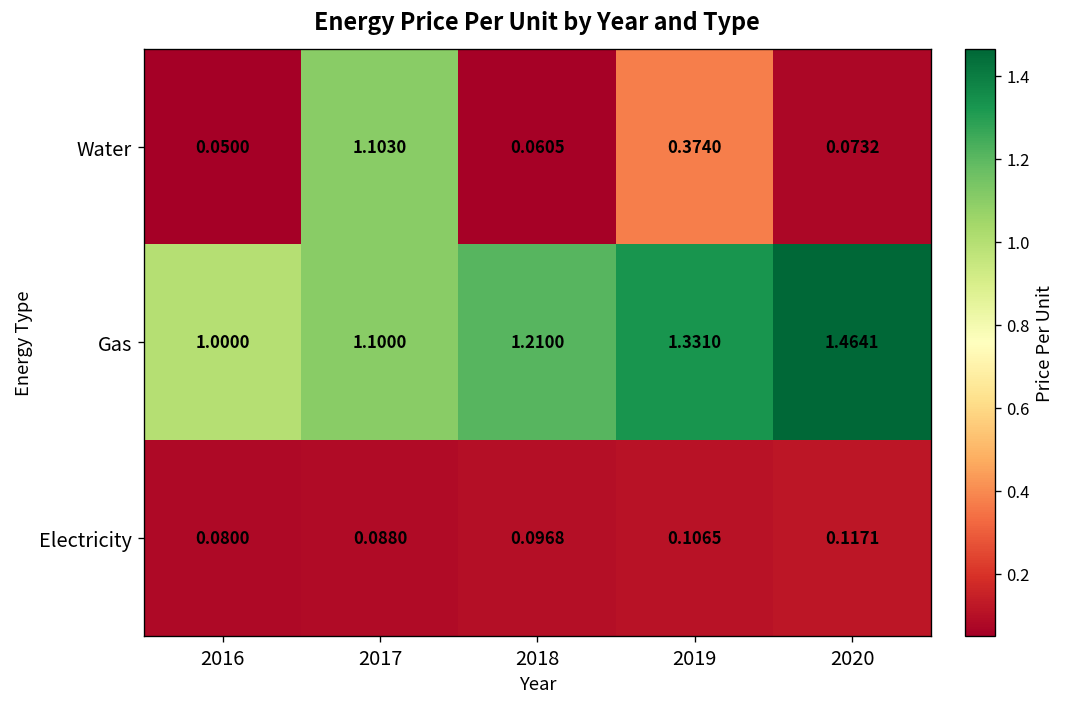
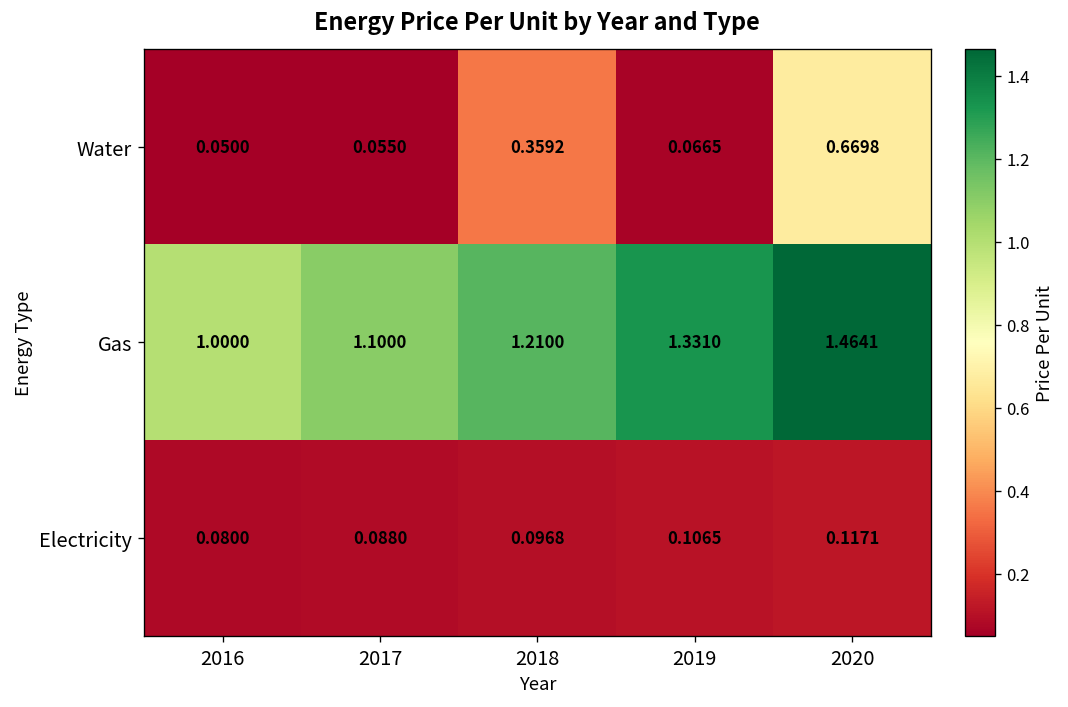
  {
    "Water": {
      "2016": 0.0500,
-     "2017": 1.1030,
-     "2018": 0.0605,
-     "2019": 0.3740,
-     "2020": 0.0732
+     "2017": 0.0550,
+     "2018": 0.3592,
+     "2019": 0.0665,
+     "2020": 0.6698
    },
    "Gas": {
      "2016": 1.0000,
      "2017": 1.1000,
      "2018": 1.2100,
      "2019": 1.3310,
      "2020": 1.4641
    },
    "Electricity": {
      "2016": 0.0800,
      "2017": 0.0880,
      "2018": 0.0968,
      "2019": 0.1065,
      "2020": 0.1171
    }
  }
